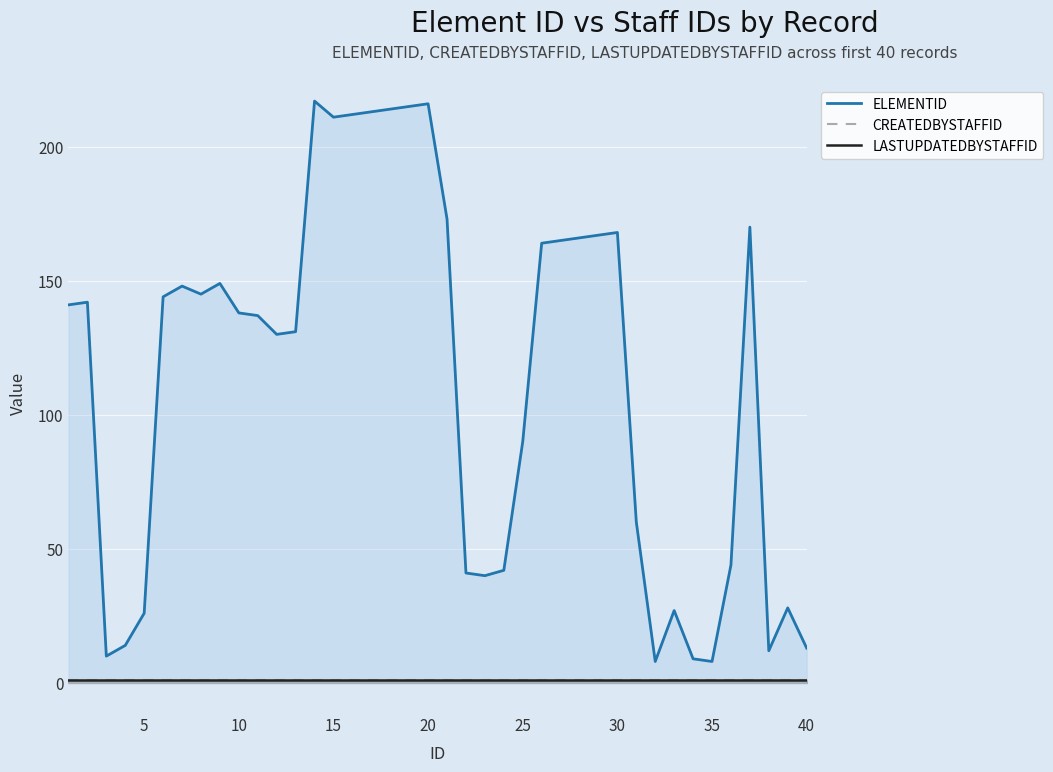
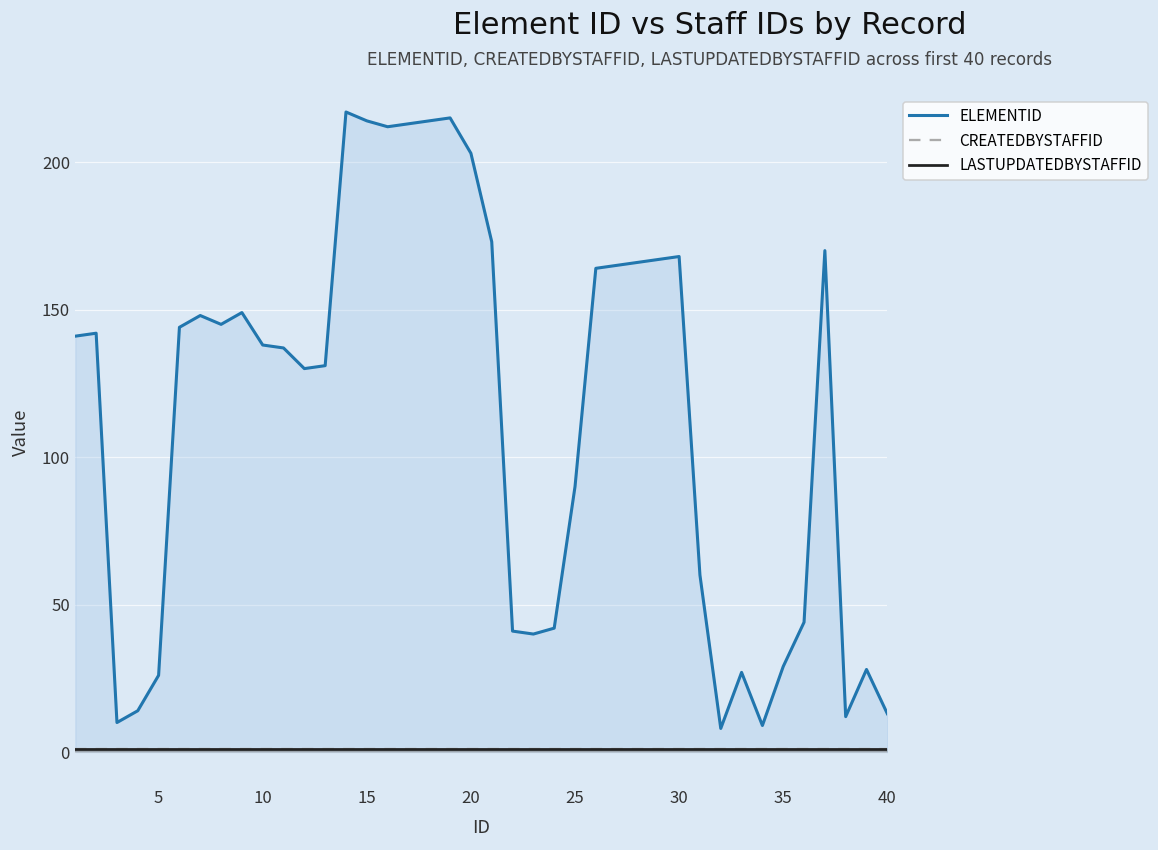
  {
    "ELEMENTID": {
      "5": 26,
      "10": 138,
-     "15": 211,
-     "20": 216,
+     "15": 214,
+     "20": 203,
      "25": 90,
      "30": 168,
-     "35": 8,
+     "35": 29,
      "40": 13
    },
    "LASTUPDATEDBYSTAFFID": {
      "5": 1,
      "10": 1,
      "15": 1,
      "20": 1,
      "25": 1,
      "30": 1,
      "35": 1,
      "40": 1
    }
  }
